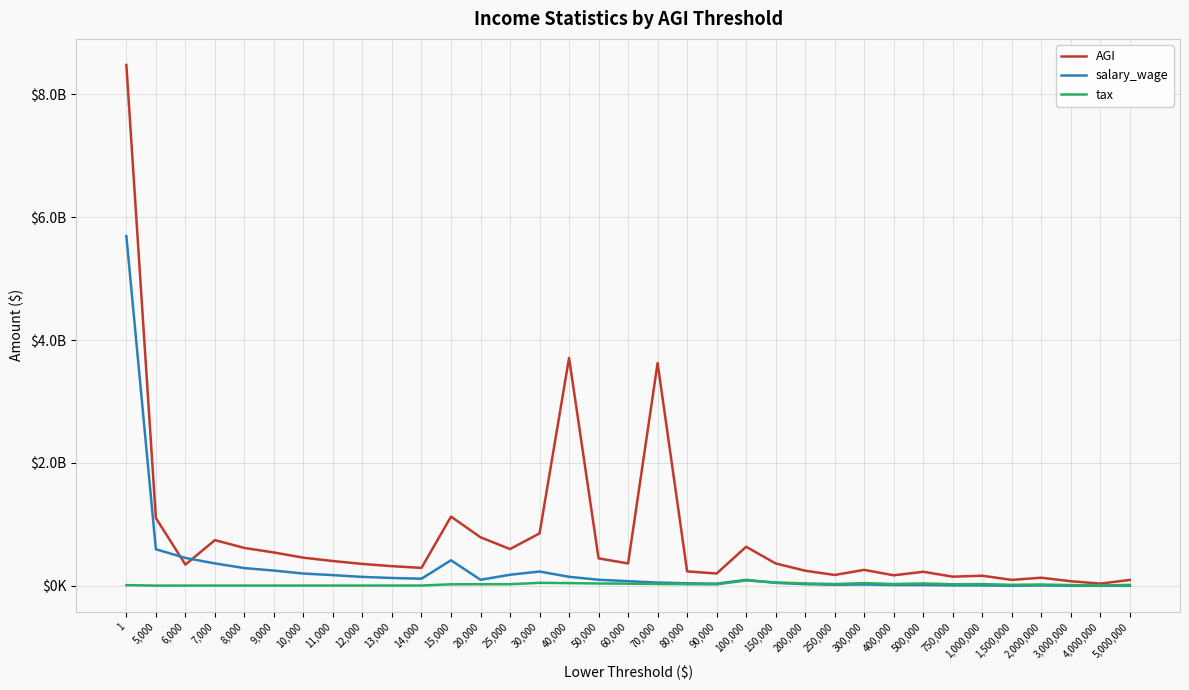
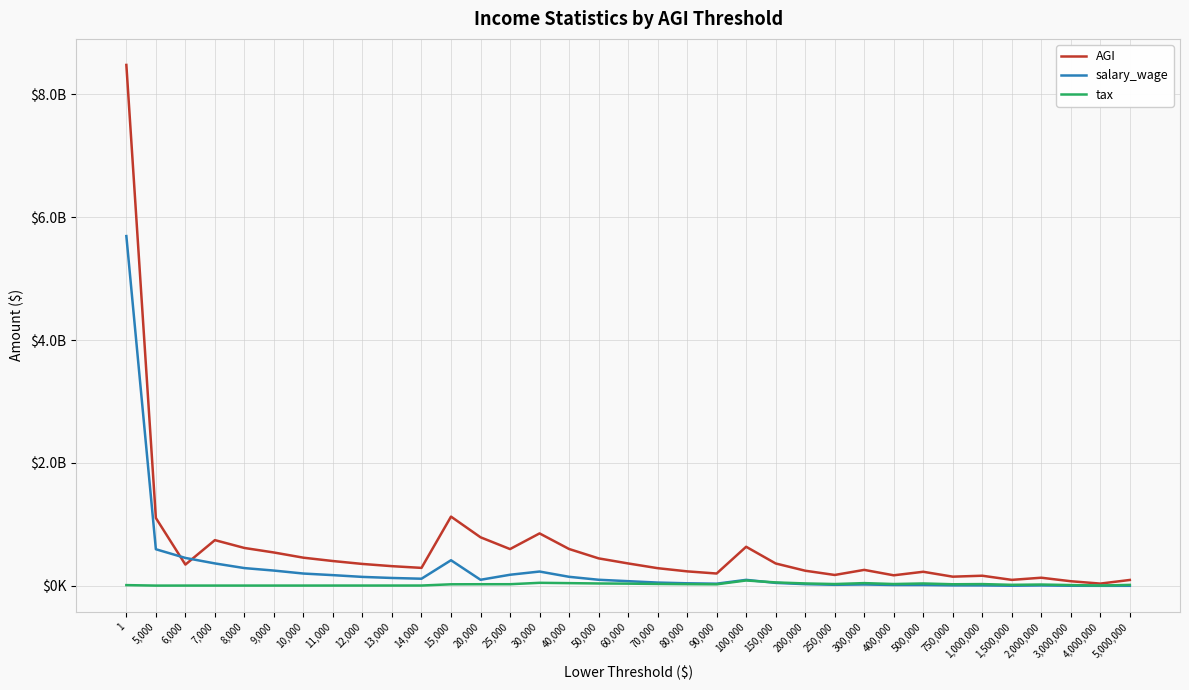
  {
    "AGI": {
      "1": "$8500000000",
      "5,000": "$1100000000",
      "6,000": "$300000000",
      "7,000": "$700000000",
      "8,000": "$600000000",
      "9,000": "$500000000",
      "10,000": "$500000000",
      "11,000": "$400000000",
      "12,000": "$400000000",
      "13,000": "$300000000",
      "14,000": "$300000000",
      "15,000": "$1100000000",
      "20,000": "$800000000",
      "25,000": "$600000000",
      "30,000": "$900000000",
-     "40,000": "$3700000000",
+     "40,000": "$600000000",
      "50,000": "$400000000",
      "60,000": "$400000000",
-     "70,000": "$3600000000",
+     "70,000": "$300000000",
      "80,000": "$200000000",
      "90,000": "$200000000",
      "100,000": "$600000000",
      "150,000": "$400000000",
      "200,000": "$200000000",
      "250,000": "$200000000",
      "300,000": "$300000000",
      "400,000": "$200000000",
      "500,000": "$200000000",
      "750,000": "$100000000",
      "1,000,000": "$200000000",
      "1,500,000": "$100000000",
      "2,000,000": "$100000000",
      "3,000,000": "$100000000",
      "5,000,000": "$100000000"
    },
    "salary_wage": {
      "1": "$5700000000",
      "5,000": "$600000000",
      "6,000": "$500000000",
      "7,000": "$400000000",
      "8,000": "$300000000",
      "9,000": "$200000000",
      "10,000": "$200000000",
      "11,000": "$200000000",
      "12,000": "$100000000",
      "13,000": "$100000000",
      "14,000": "$100000000",
      "15,000": "$400000000",
      "20,000": "$100000000",
      "25,000": "$200000000",
      "30,000": "$200000000",
      "40,000": "$100000000",
      "50,000": "$100000000"
    },
    "tax": {
      "1": "$0",
      "5,000": "$0",
      "6,000": "$0",
      "7,000": "$0",
      "8,000": "$0",
      "9,000": "$0",
      "10,000": "$0",
      "11,000": "$0",
      "12,000": "$0",
      "13,000": "$0",
      "14,000": "$0",
      "15,000": "$0",
      "20,000": "$0",
      "25,000": "$0",
      "30,000": "$0",
      "40,000": "$0",
      "50,000": "$0"
    }
  }
